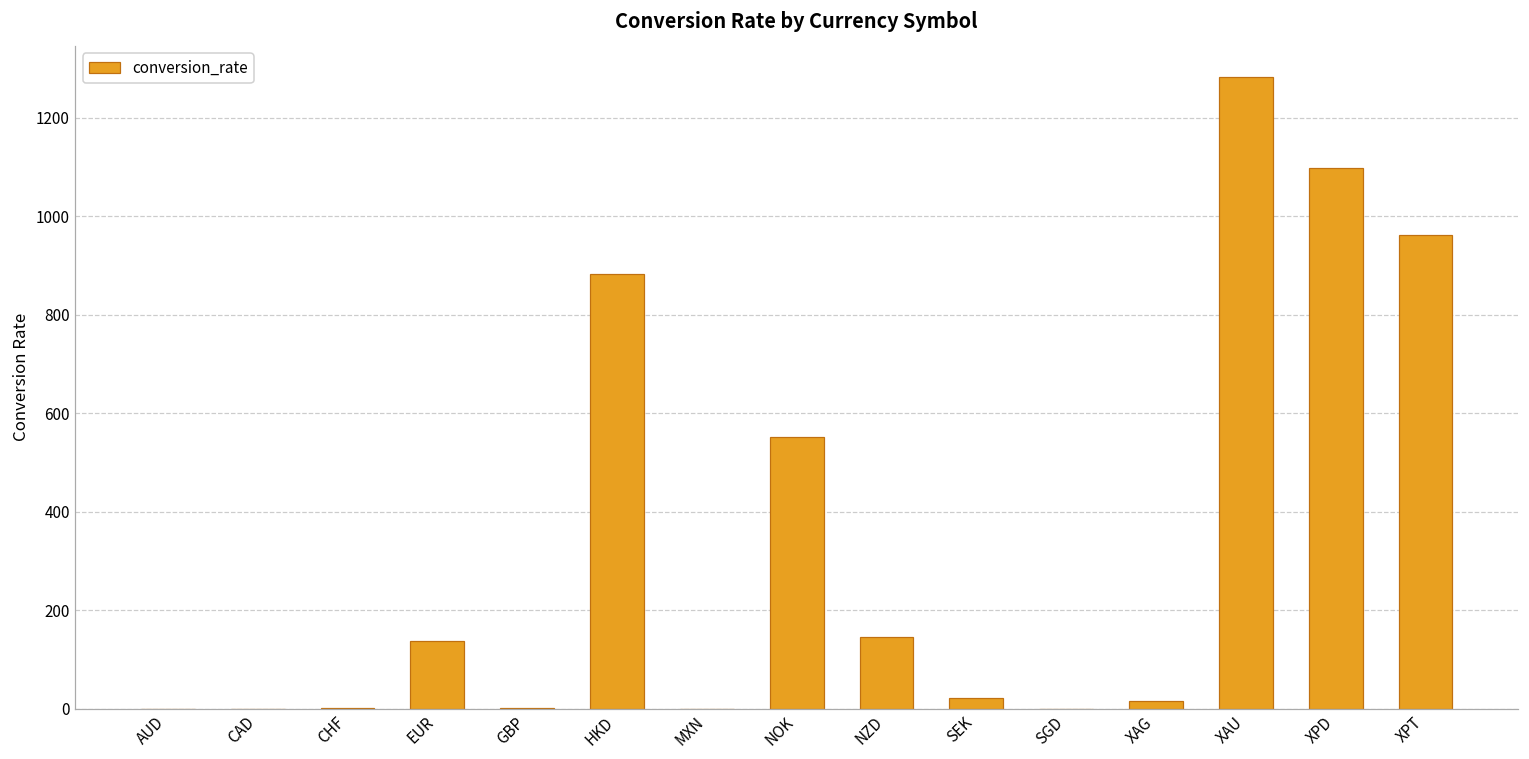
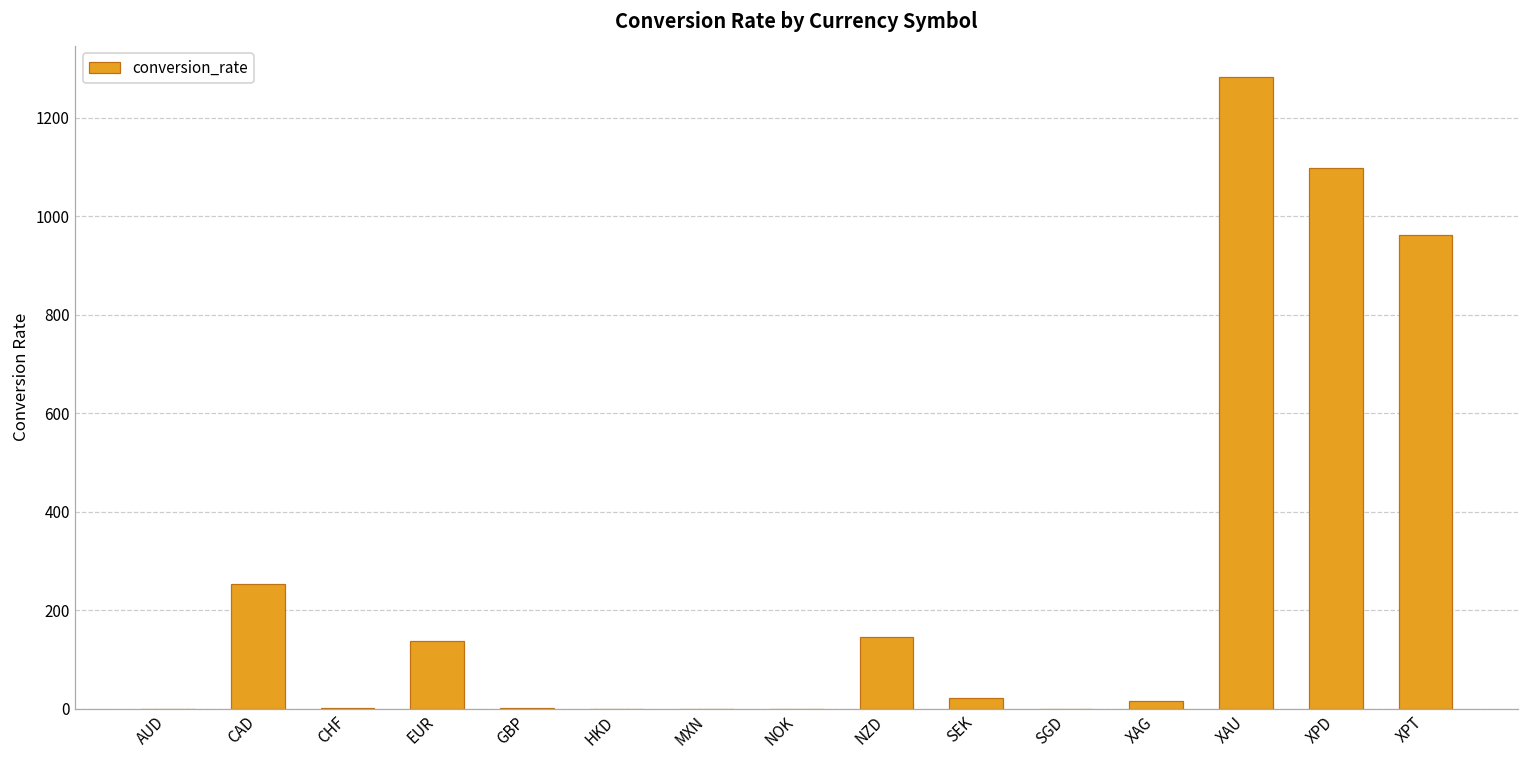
  {
-   "CAD": 0,
+   "CAD": 250,
    "EUR": 140,
-   "HKD": 880,
-   "NOK": 550,
+   "HKD": 0,
+   "NOK": 0,
    "NZD": 150,
    "SEK": 20,
    "XAG": 20,
    "XAU": 1280,
    "XPD": 1100,
    "XPT": 960
  }
